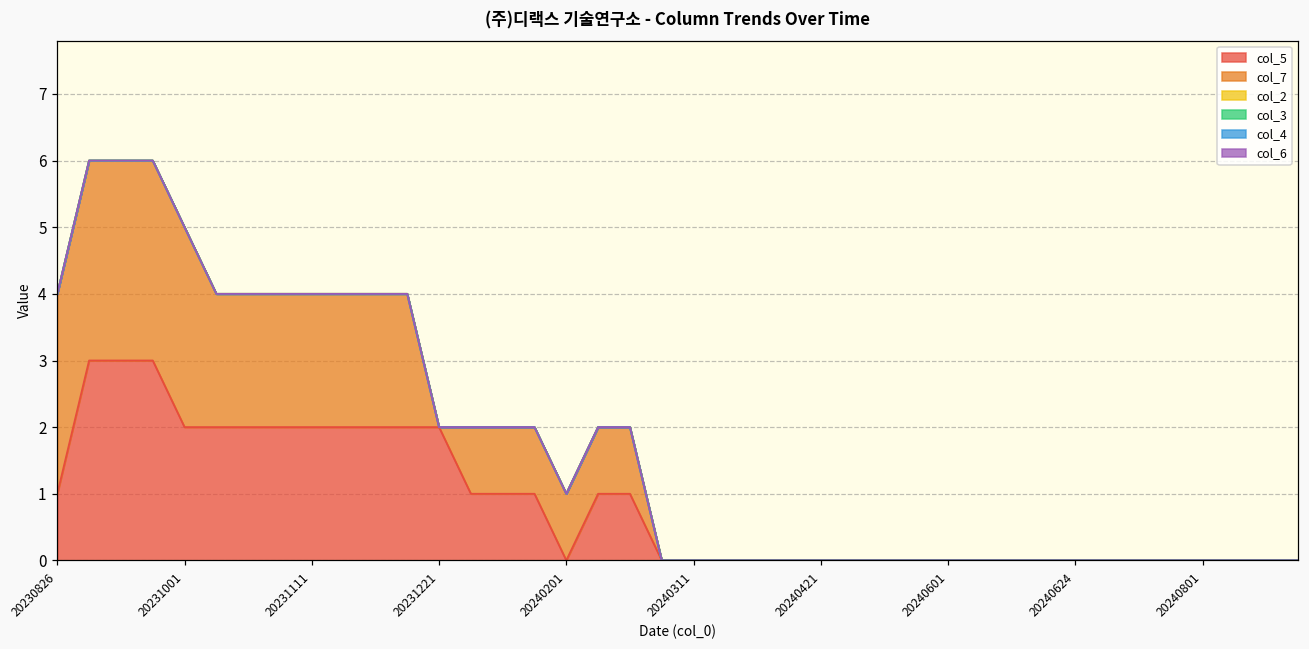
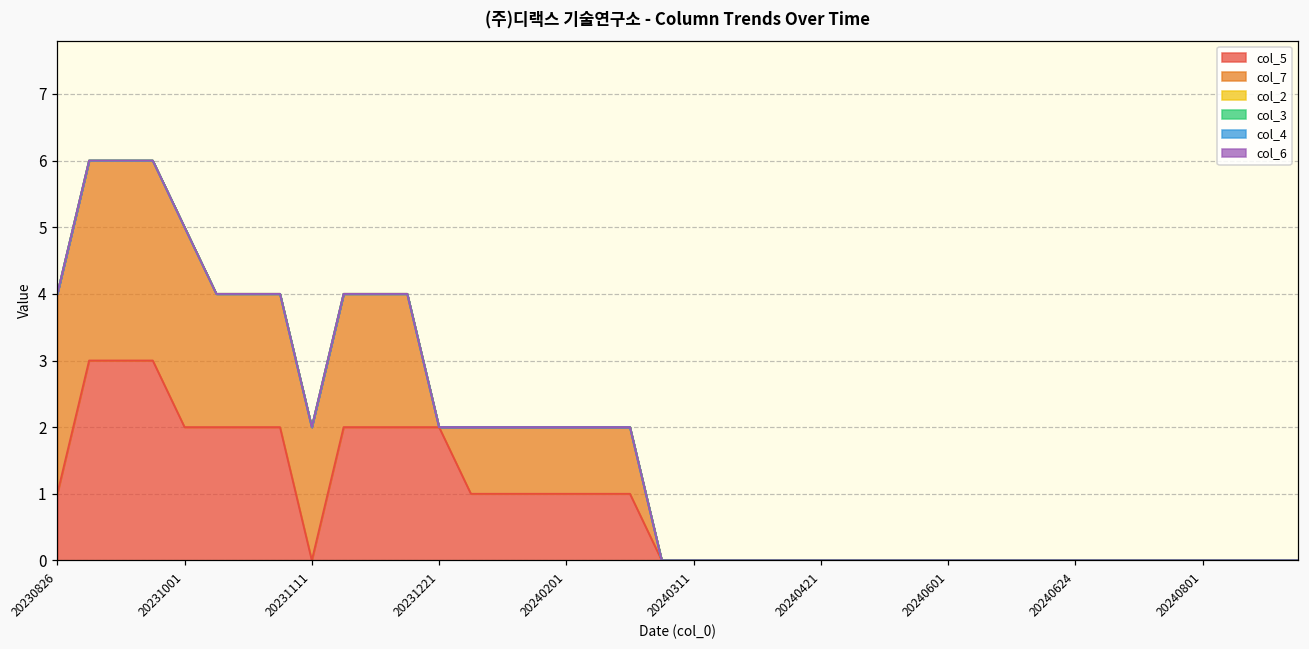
  {
    "col_5": {
      "20230826": 1,
      "20231001": 2,
-     "20231111": 2,
-     "20240201": 0
+     "20231111": 0,
+     "20240201": 1
    }
  }
